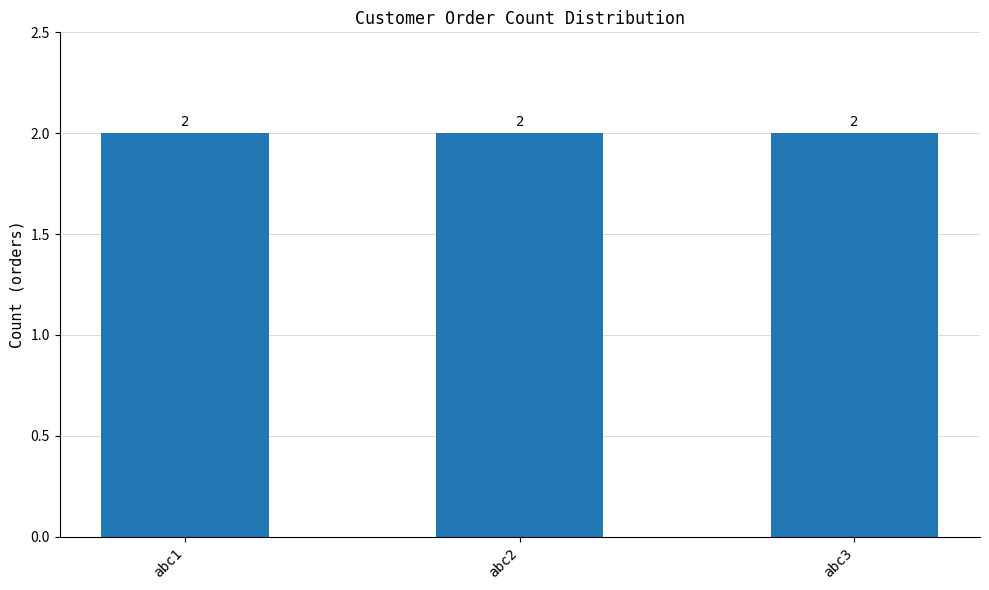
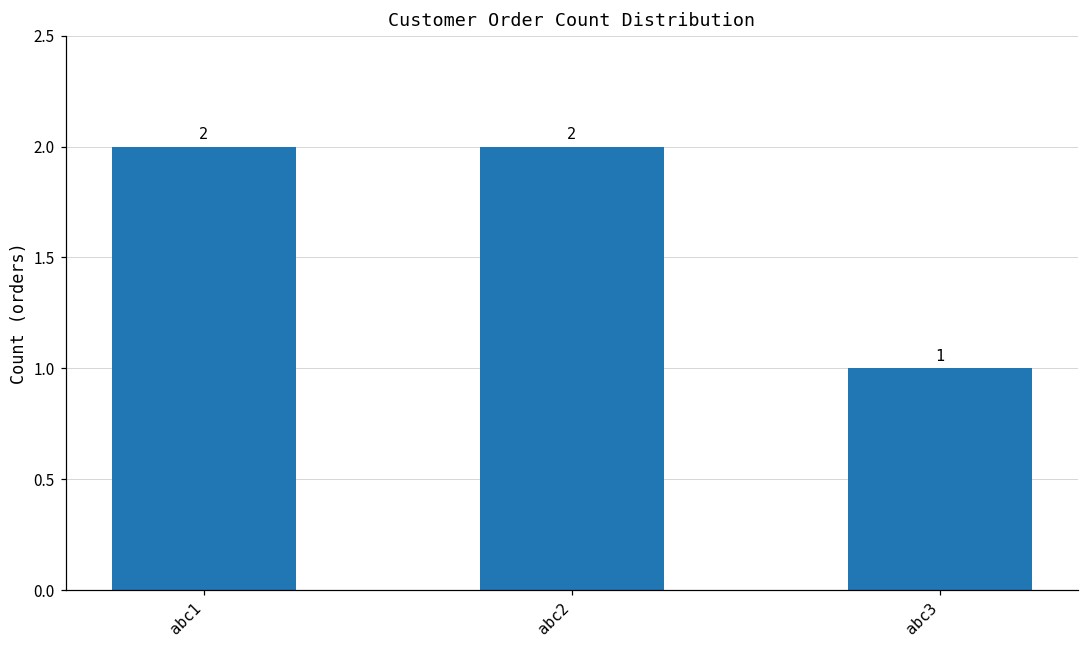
  {
    "abc1": 2,
    "abc2": 2,
-   "abc3": 2
+   "abc3": 1
  }
